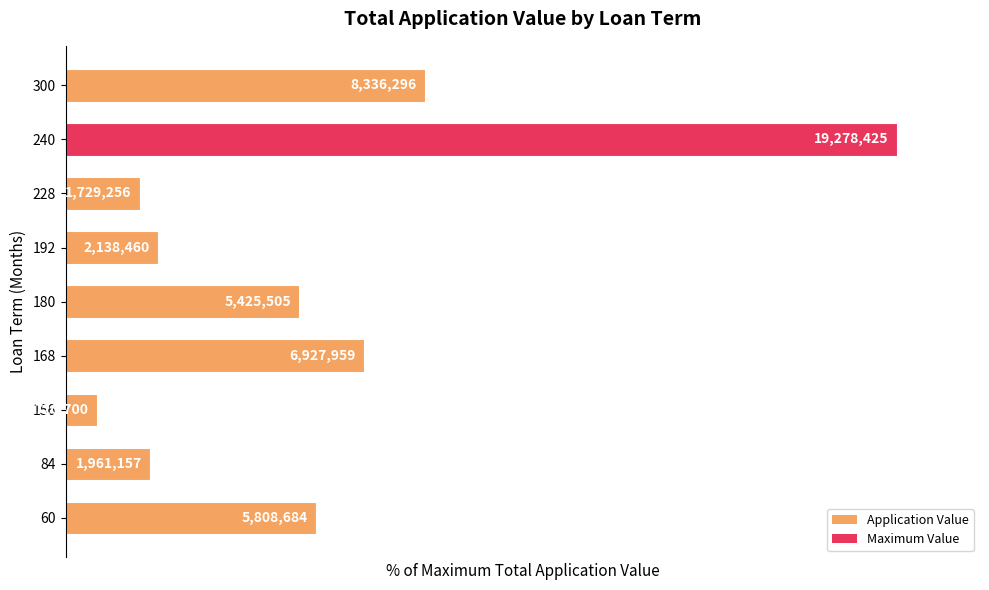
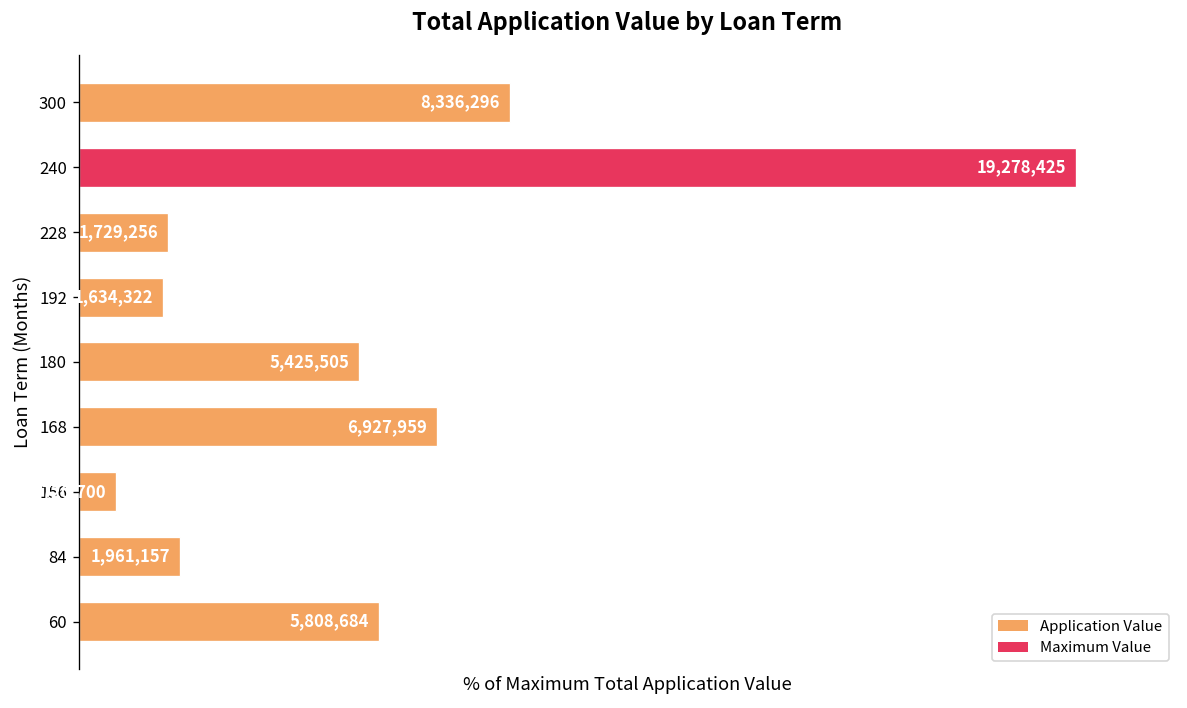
  {
-   "192": "2,138,460"
+   "192": "1,634,322"
  }
